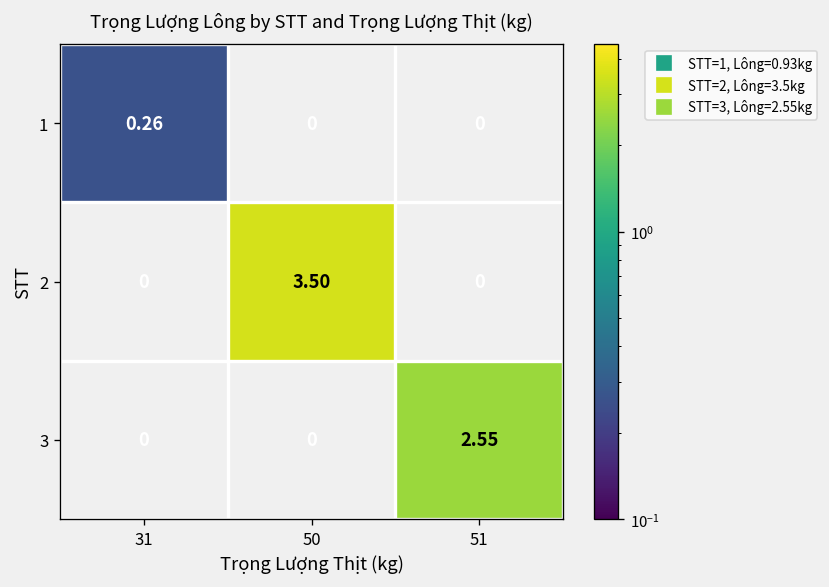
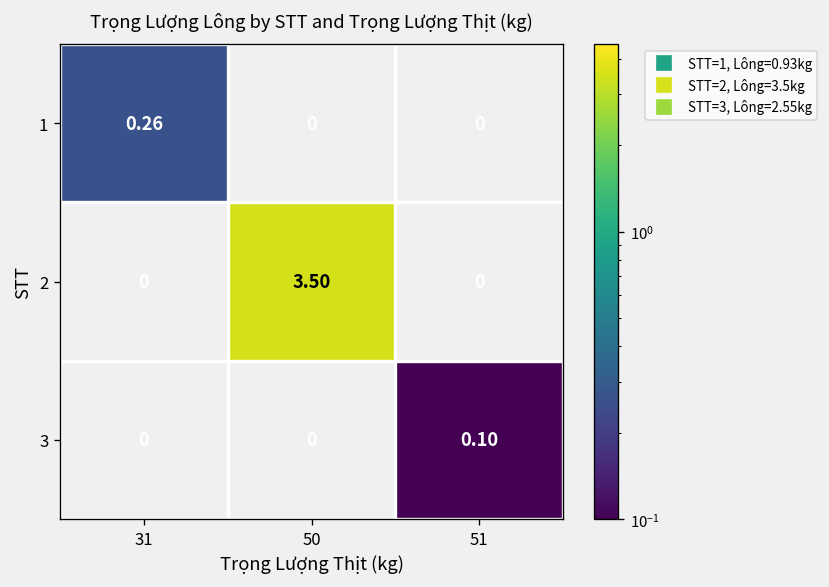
  {
    "1": {
      "31": 0.26
    },
    "2": {
      "50": 3.50
    },
    "3": {
-     "51": 2.55
+     "51": 0.10
    }
  }
